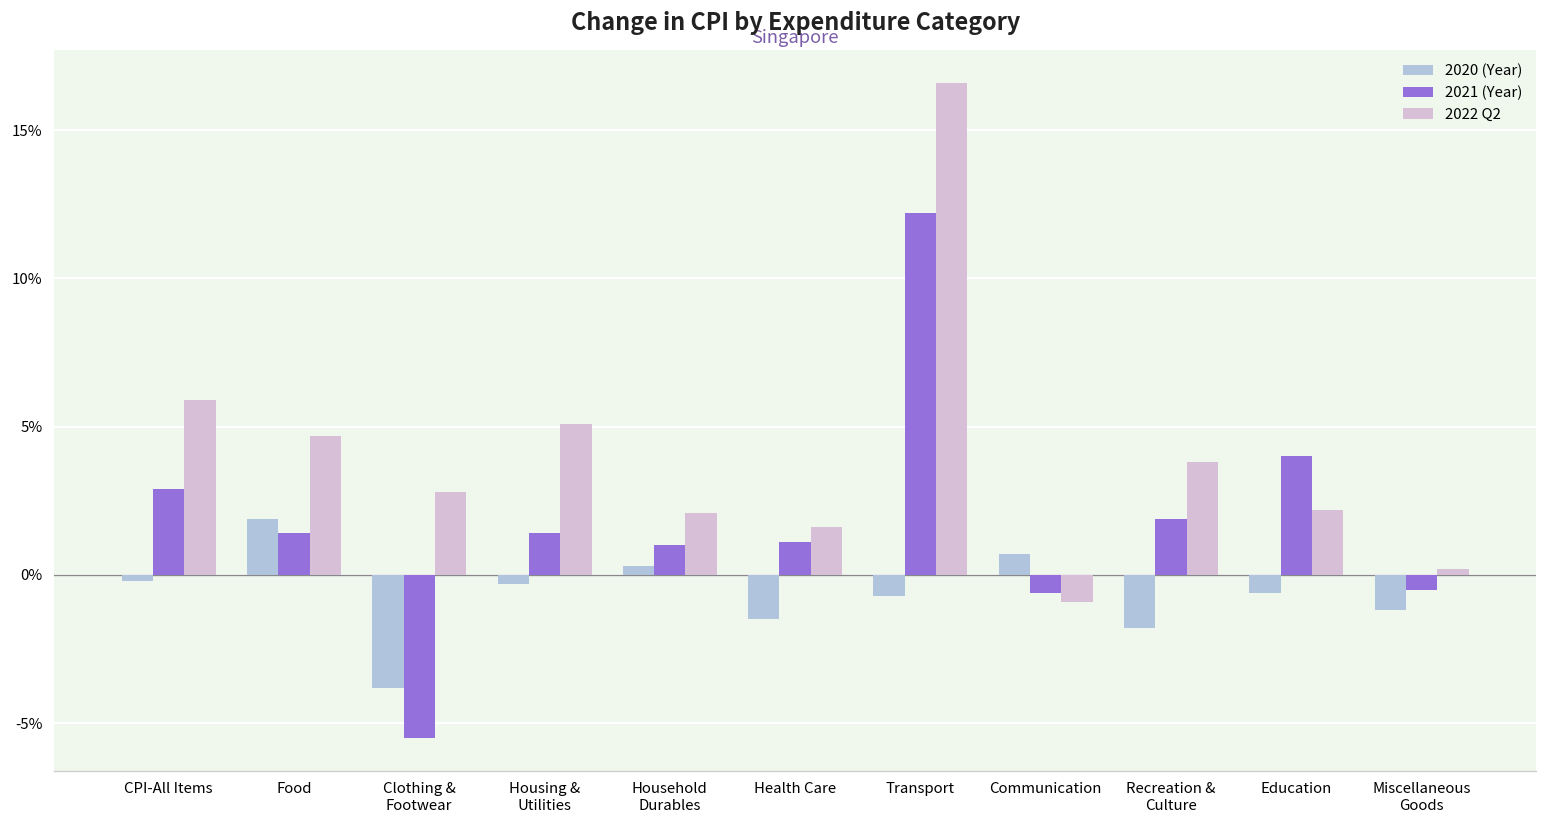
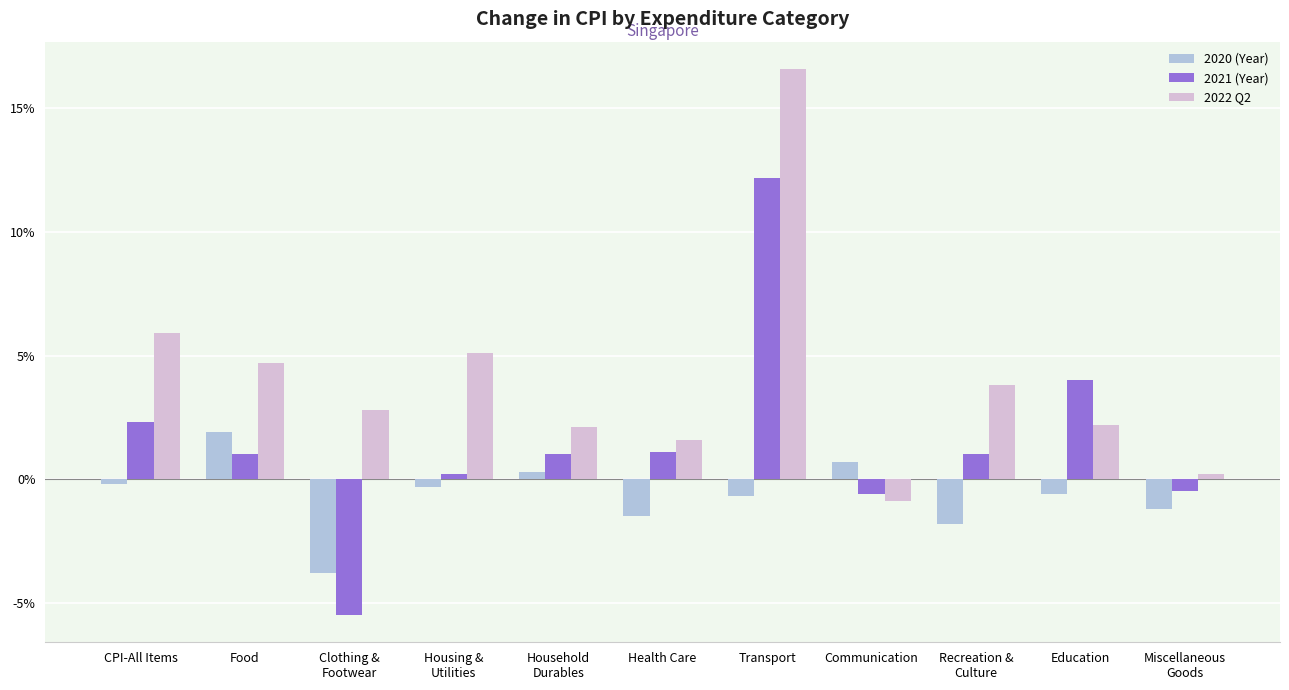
  {
    "2021 (Year)": {
-     "CPI-All Items": "2.9%",
-     "Food": "1.4%",
+     "CPI-All Items": "2.3%",
+     "Food": "1.0%",
      "Clothing & Footwear": "-5.5%",
-     "Housing & Utilities": "1.4%",
+     "Housing & Utilities": "0.2%",
      "Household Durables": "1.0%",
      "Health Care": "1.1%",
      "Transport": "12.2%",
      "Communication": "-0.6%",
-     "Recreation & Culture": "1.9%",
+     "Recreation & Culture": "1.0%",
      "Education": "4.0%",
      "Miscellaneous Goods": "-0.5%"
    }
  }
